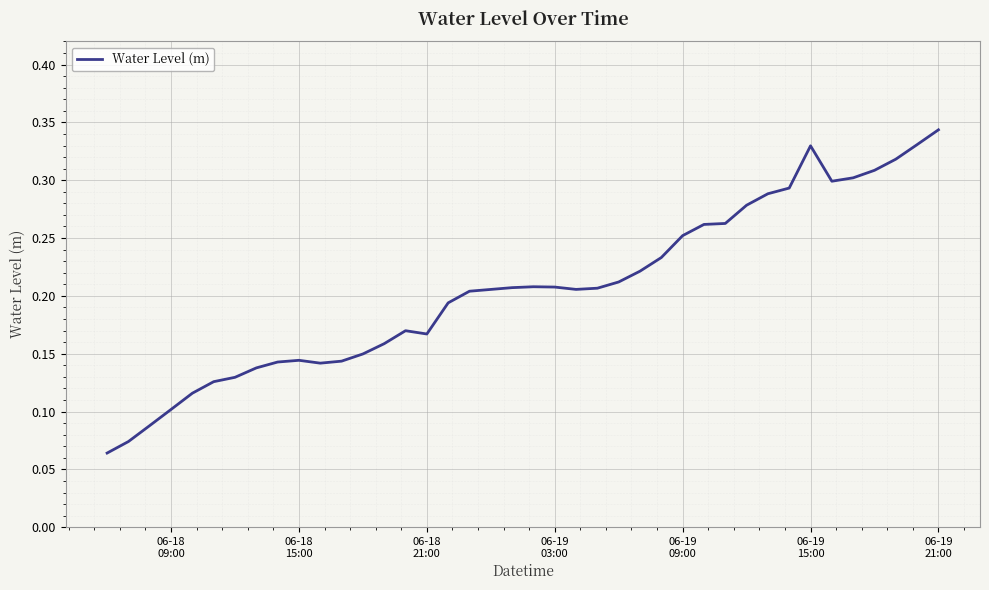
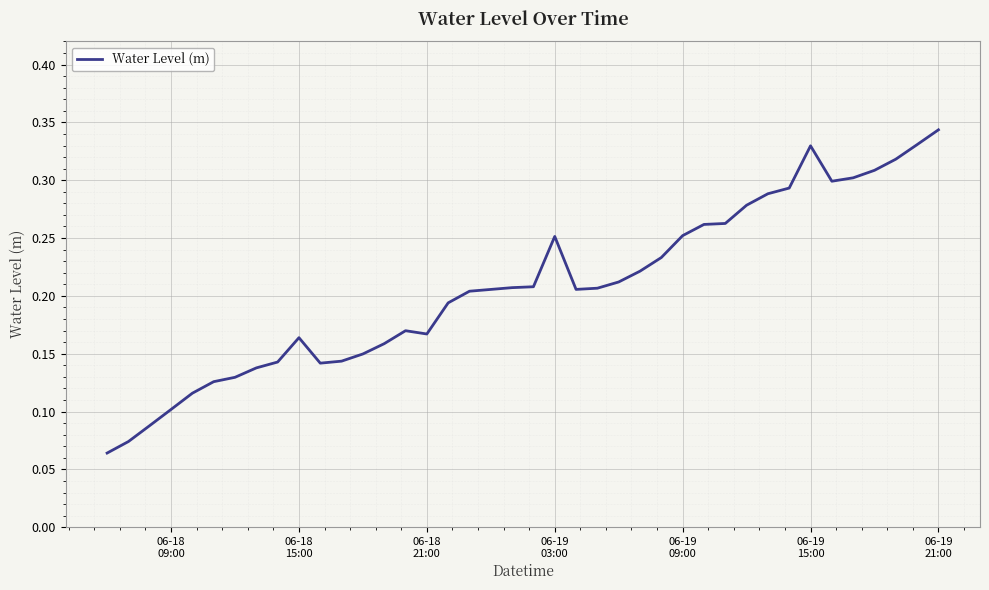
  {
    "06-18 09:00": 0.102,
-   "06-18 15:00": 0.144,
+   "06-18 15:00": 0.164,
    "06-18 21:00": 0.167,
-   "06-19 03:00": 0.208,
+   "06-19 03:00": 0.251,
    "06-19 09:00": 0.252,
    "06-19 15:00": 0.330,
    "06-19 21:00": 0.344
  }
